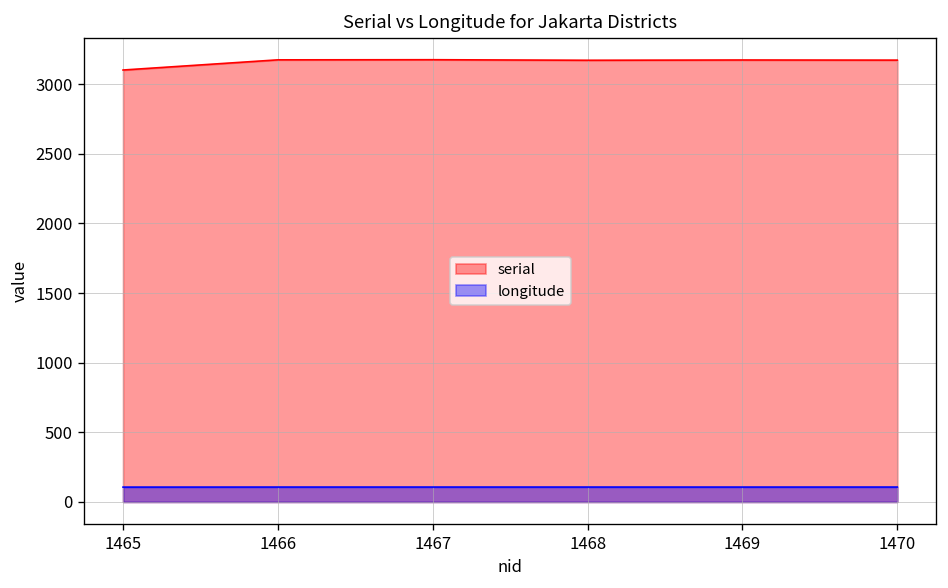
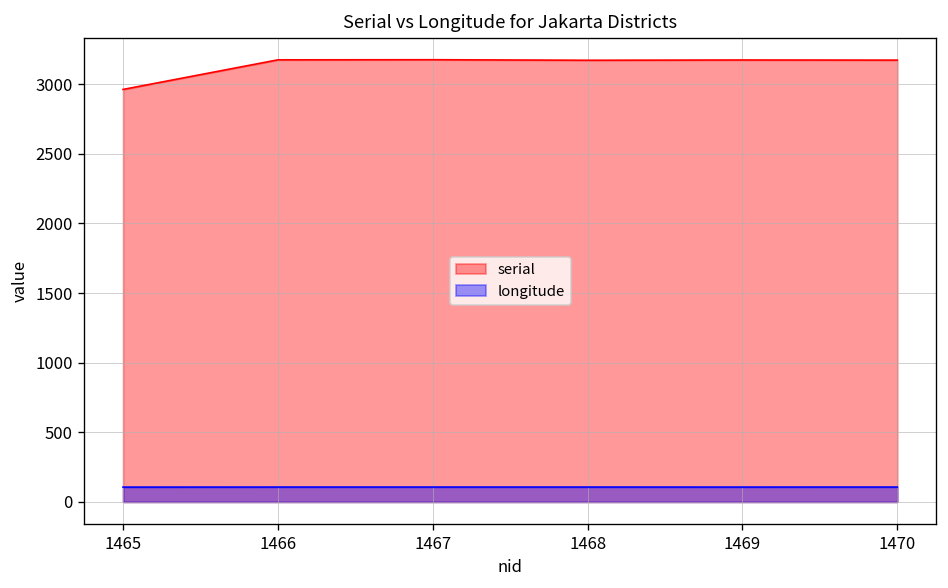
  {
    "serial": {
-     "1465": 3100,
+     "1465": 2960,
      "1466": 3170,
      "1467": 3180,
      "1468": 3170,
      "1469": 3170,
      "1470": 3170
    },
    "longitude": {
      "1465": 110,
      "1466": 110,
      "1467": 110,
      "1468": 110,
      "1469": 110,
      "1470": 110
    }
  }
